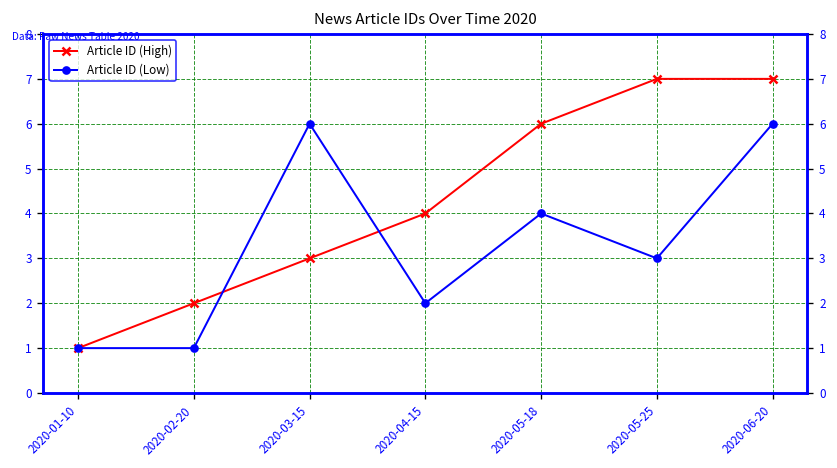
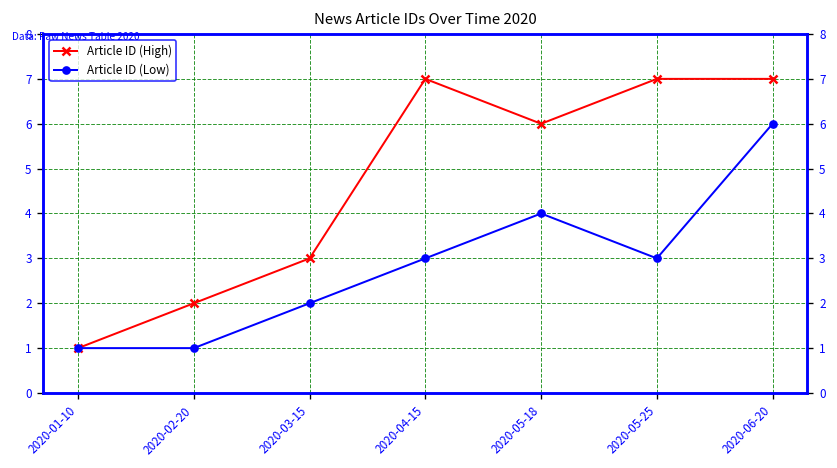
  {
    "Article ID (High)": {
      "2020-02-20": 2,
      "2020-03-15": 3,
-     "2020-04-15": 4,
+     "2020-04-15": 7,
      "2020-05-18": 6,
      "2020-05-25": 7,
      "2020-06-20": 7
    },
    "Article ID (Low)": {
      "2020-02-20": 1,
-     "2020-03-15": 6,
-     "2020-04-15": 2,
+     "2020-03-15": 2,
+     "2020-04-15": 3,
      "2020-05-18": 4,
      "2020-05-25": 3,
      "2020-06-20": 6
    }
  }
